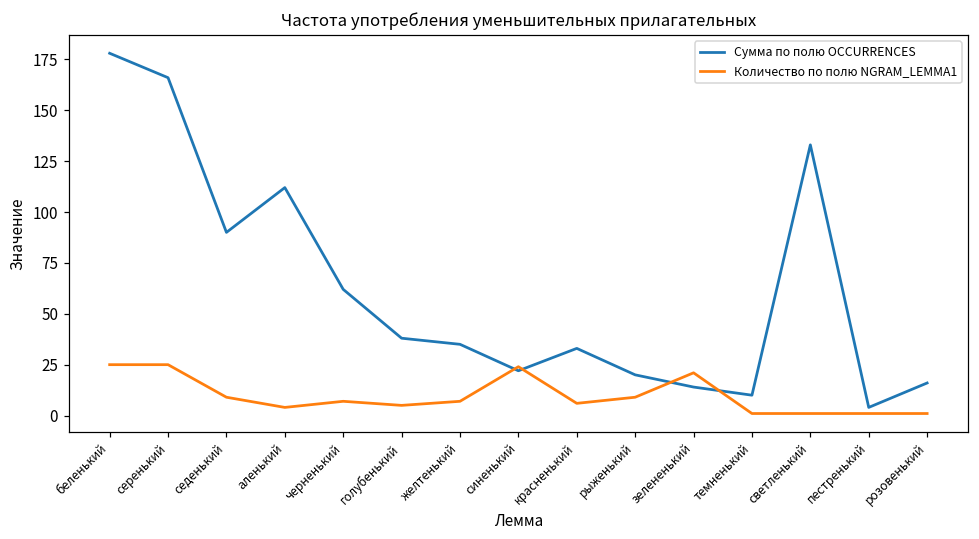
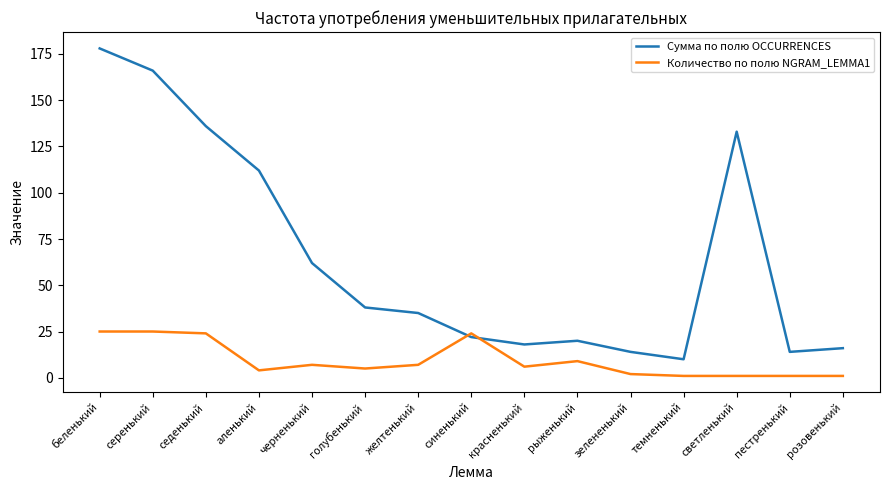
  {
    "Сумма по полю OCCURRENCES": {
      "беленький": 178,
      "серенький": 166,
-     "седенький": 90,
+     "седенький": 136,
      "аленький": 112,
      "черненький": 62,
      "голубенький": 38,
      "желтенький": 35,
      "синенький": 22,
-     "красненький": 33,
+     "красненький": 18,
      "рыженький": 20,
      "зелененький": 14,
      "темненький": 10,
      "светленький": 133,
-     "пестренький": 4,
+     "пестренький": 14,
      "розовенький": 16
    },
    "Количество по полю NGRAM_LEMMA1": {
      "беленький": 25,
      "серенький": 25,
-     "седенький": 9,
+     "седенький": 24,
      "аленький": 4,
      "черненький": 7,
      "голубенький": 5,
      "желтенький": 7,
      "синенький": 24,
      "красненький": 6,
      "рыженький": 9,
-     "зелененький": 21,
+     "зелененький": 2,
      "темненький": 1,
      "светленький": 1,
      "пестренький": 1,
      "розовенький": 1
    }
  }
